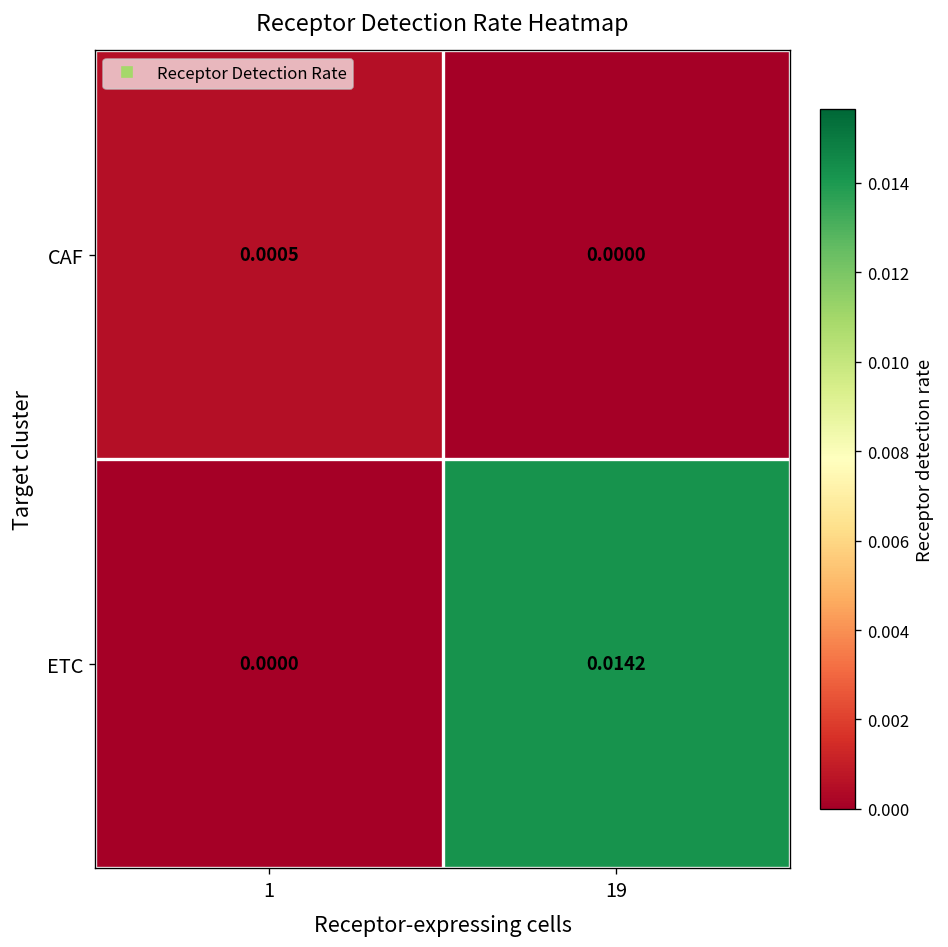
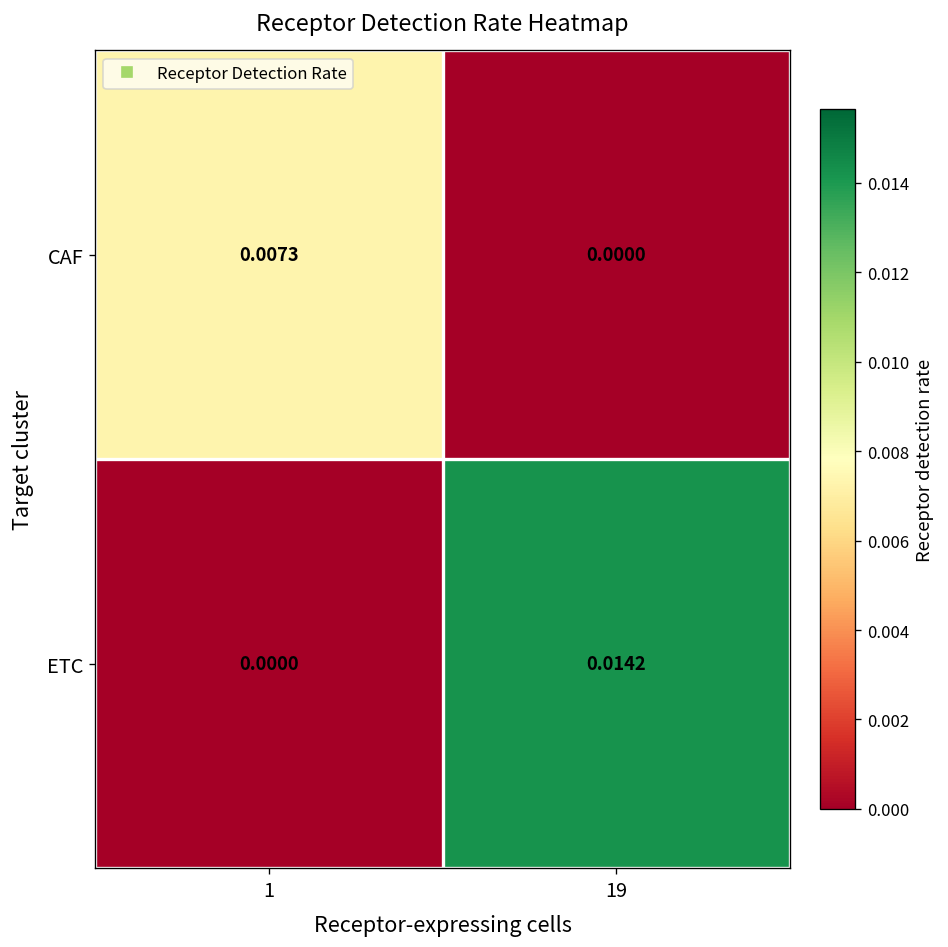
  {
    "CAF": {
-     "1": 0.0005,
+     "1": 0.0073,
      "19": 0.0000
    },
    "ETC": {
      "1": 0.0000,
      "19": 0.0142
    }
  }
